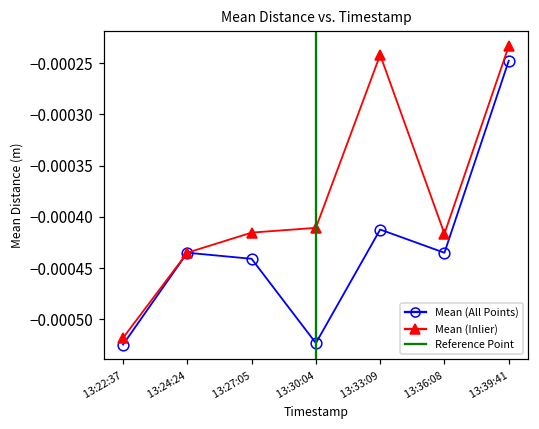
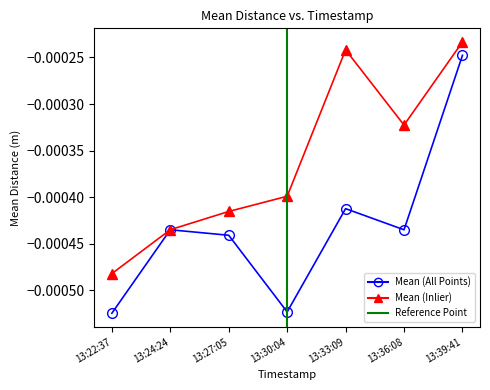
  {
    "Mean (All Points)": {
      "13:22:37": -0.00052,
      "13:27:05": -0.00044,
      "13:30:04": -0.00052,
      "13:33:09": -0.00041,
      "13:36:08": -0.00043,
      "13:39:41": -0.00025
    },
    "Mean (Inlier)": {
-     "13:22:37": -0.00052,
+     "13:22:37": -0.00048,
      "13:27:05": -0.00042,
-     "13:30:04": -0.00041,
+     "13:30:04": -0.00040,
      "13:33:09": -0.00024,
-     "13:36:08": -0.00042,
+     "13:36:08": -0.00032,
      "13:39:41": -0.00023
    }
  }
